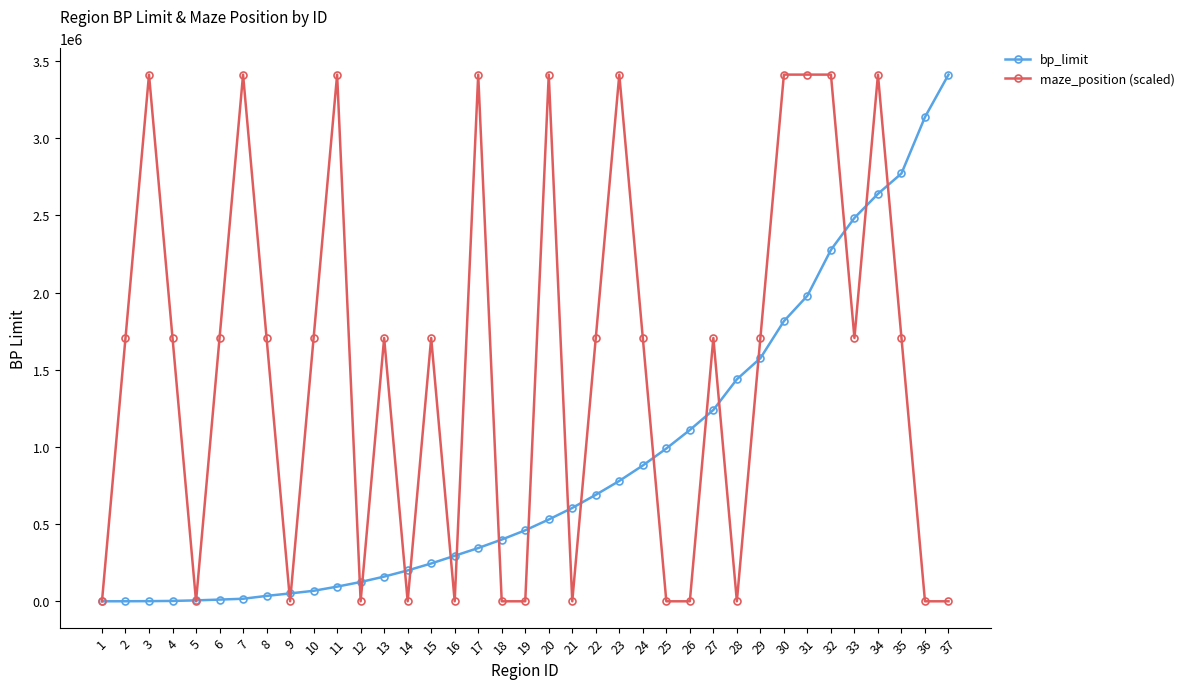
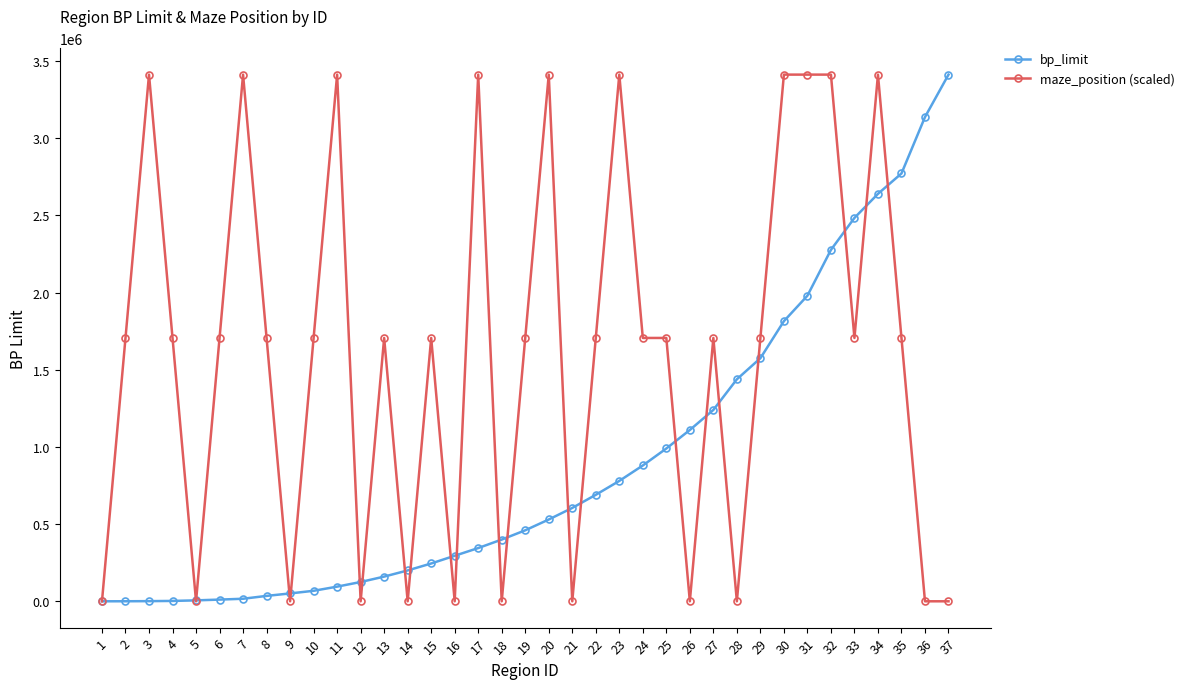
  {
    "bp_limit": {
      "2": 0,
      "3": 0,
      "4": 0,
      "6": 10000,
      "7": 20000,
      "8": 40000,
      "9": 50000,
      "10": 70000,
      "11": 100000,
      "12": 130000,
      "13": 160000,
      "14": 200000,
      "15": 250000,
      "16": 300000,
      "17": 350000,
      "18": 400000,
      "19": 460000,
      "20": 530000,
      "21": 610000,
      "22": 690000,
      "23": 780000,
      "24": 880000,
      "25": 990000,
      "26": 1110000,
      "27": 1240000,
      "28": 1440000,
      "29": 1580000,
      "30": 1820000,
      "31": 1980000,
      "32": 2280000,
      "33": 2480000,
      "34": 2640000,
      "35": 2770000,
      "36": 3140000,
      "37": 3410000
    },
    "maze_position (scaled)": {
      "2": 1710000,
      "3": 3410000,
      "4": 1710000,
      "6": 1710000,
      "7": 3410000,
      "8": 1710000,
      "9": 0,
      "10": 1710000,
      "11": 3410000,
      "12": 0,
      "13": 1710000,
      "14": 0,
      "15": 1710000,
      "16": 0,
      "17": 3410000,
      "18": 0,
-     "19": 0,
+     "19": 1710000,
      "20": 3410000,
      "21": 0,
      "22": 1710000,
      "23": 3410000,
      "24": 1710000,
-     "25": 0,
+     "25": 1710000,
      "26": 0,
      "27": 1710000,
      "28": 0,
      "29": 1710000,
      "30": 3410000,
      "31": 3410000,
      "32": 3410000,
      "33": 1710000,
      "34": 3410000,
      "35": 1710000,
      "36": 0,
      "37": 0
    }
  }
